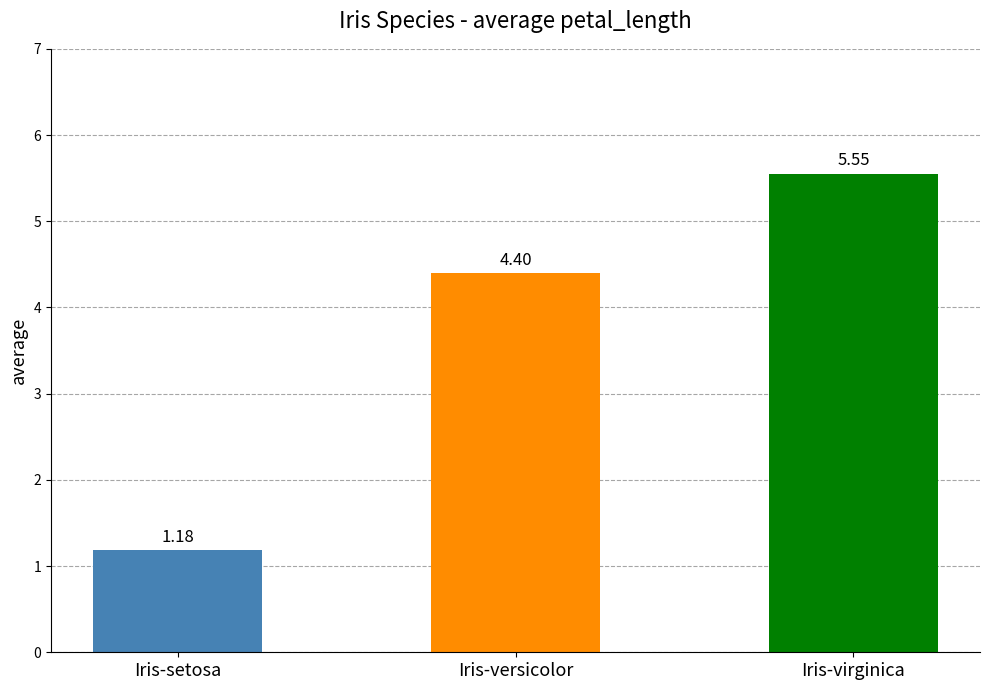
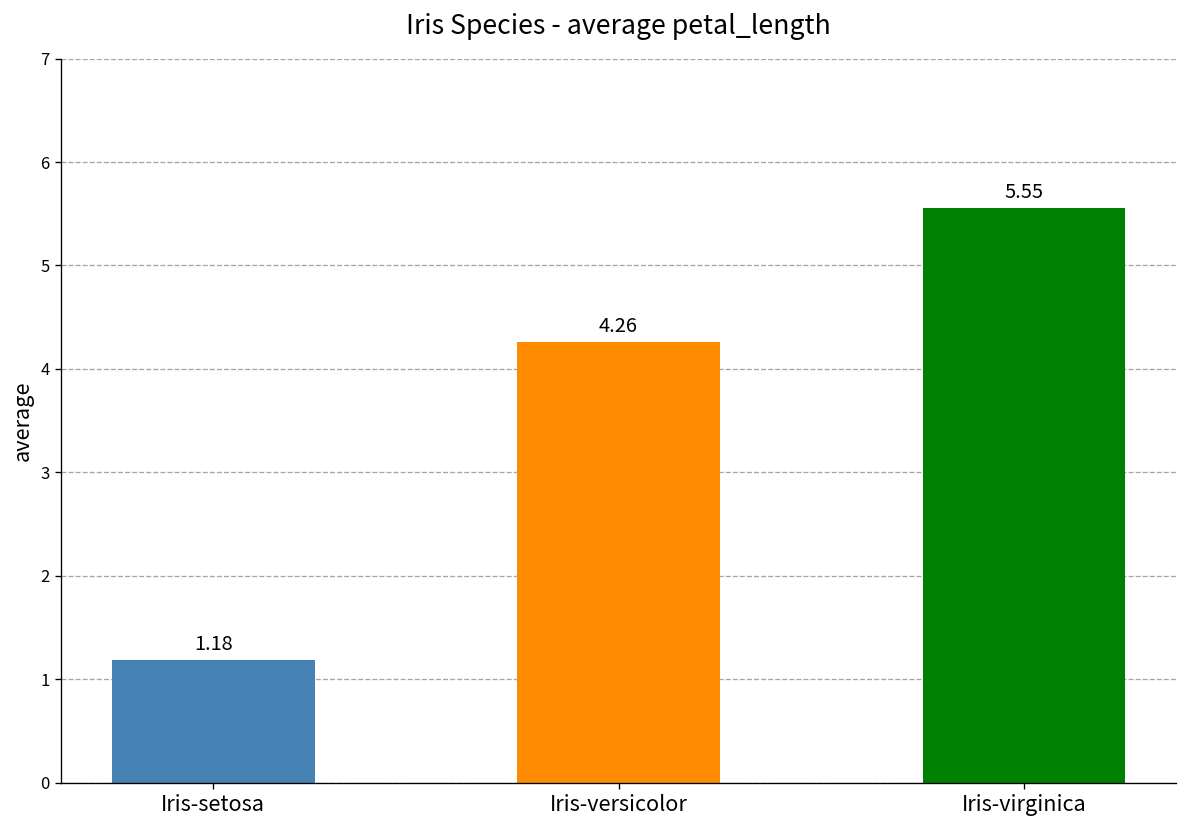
  {
    "Iris-setosa": 1.18,
-   "Iris-versicolor": 4.40,
+   "Iris-versicolor": 4.26,
    "Iris-virginica": 5.55
  }
